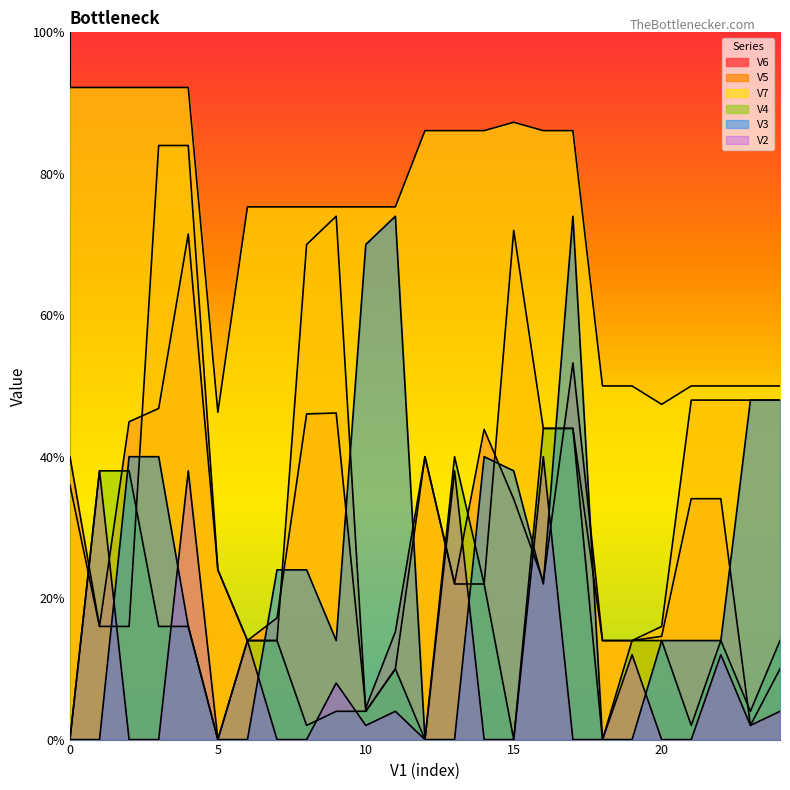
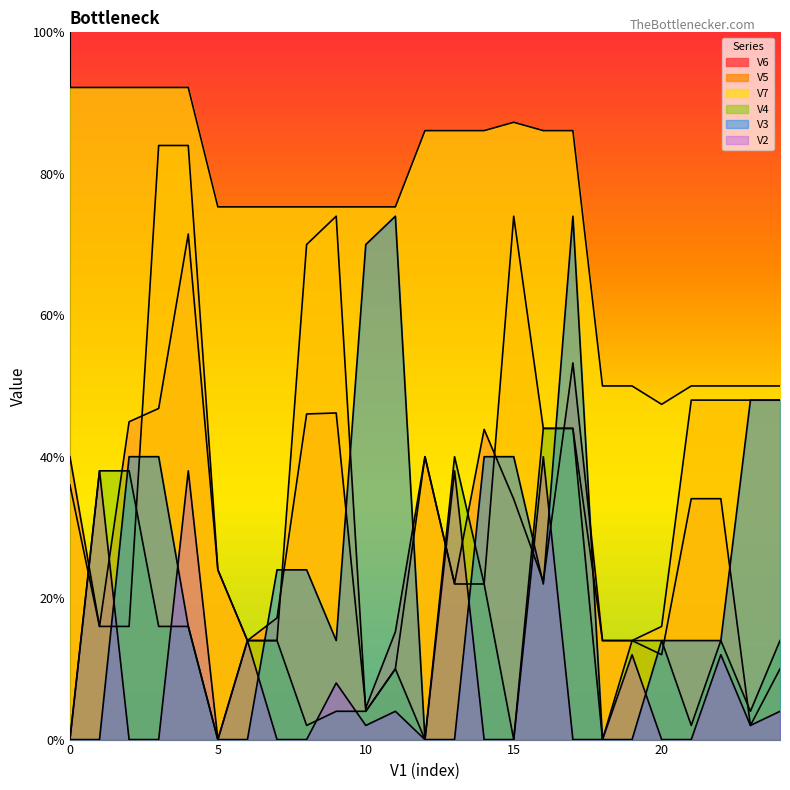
  {
    "V6": {
      "0": "40%",
      "10": "4%",
      "15": "34%",
-     "20": "15%"
+     "20": "12%"
    },
    "V5": {
      "0": "36%",
-     "15": "72%",
+     "15": "74%",
      "20": "16%"
    },
    "V7": {
      "0": "92%",
-     "5": "46%",
+     "5": "75%",
      "10": "75%",
      "15": "87%",
      "20": "47%"
    },
    "V3": {
      "10": "70%",
-     "15": "38%"
+     "15": "40%"
    },
    "V2": {
      "10": "2%",
      "20": "0%"
    }
  }
